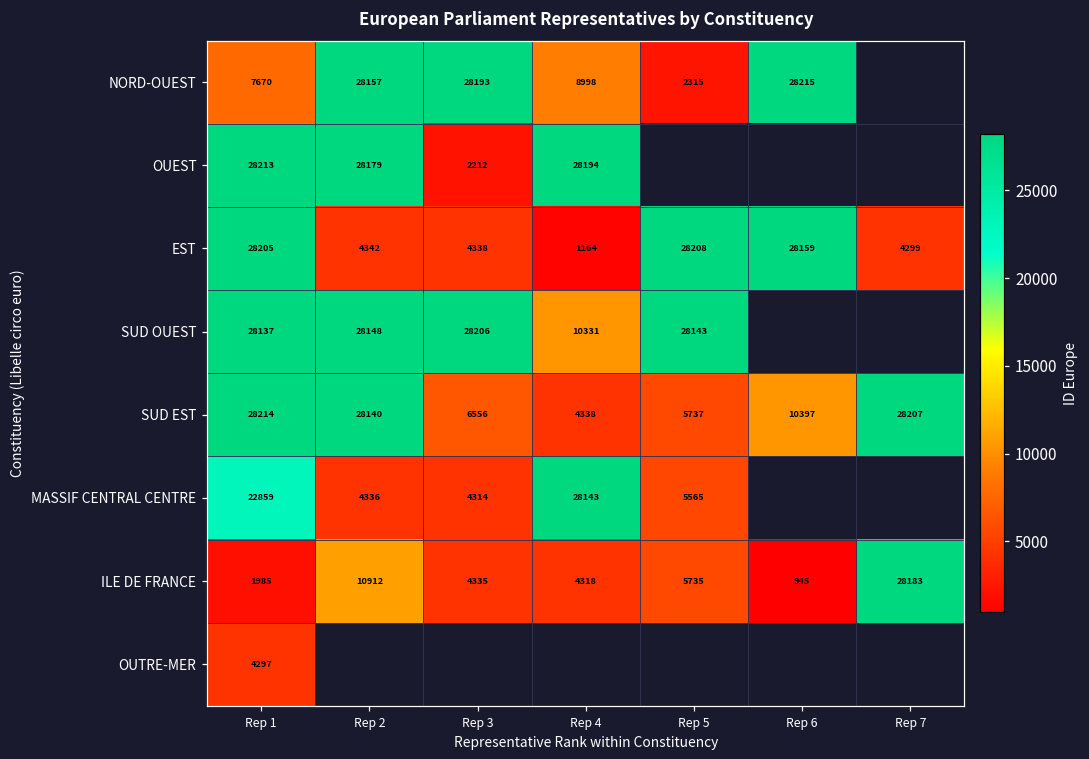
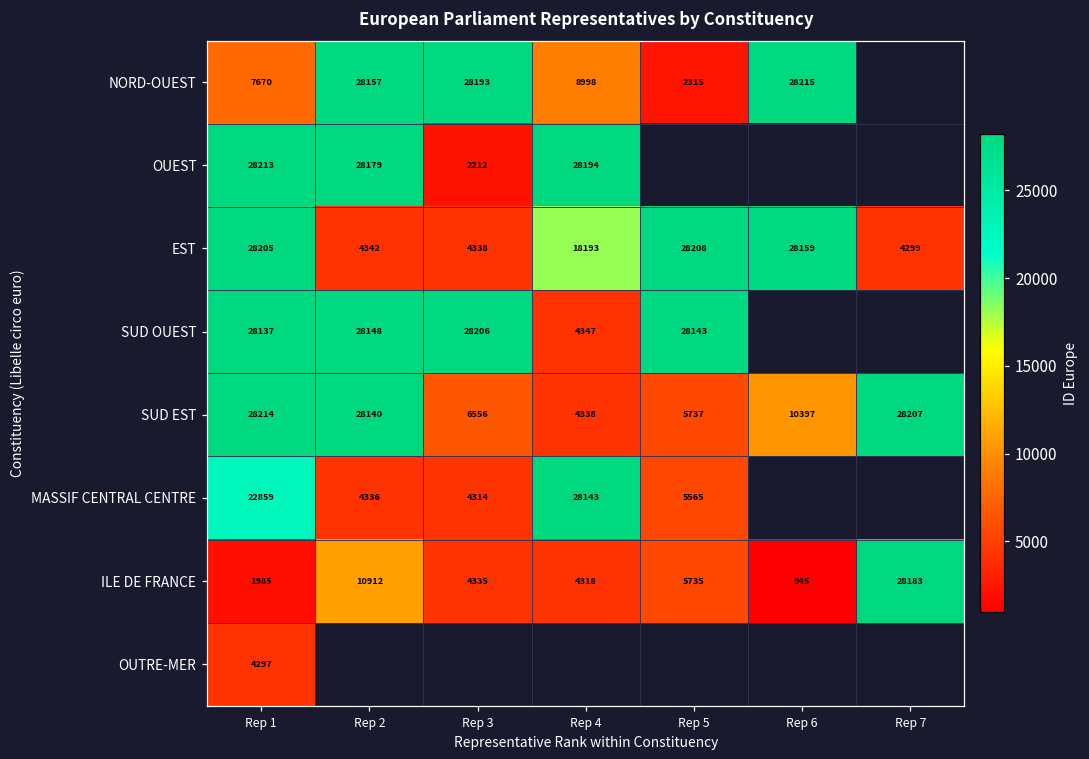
  {
    "NORD-OUEST": {
      "Rep 1": 7670,
      "Rep 2": 28157,
      "Rep 3": 28193,
      "Rep 4": 8998,
      "Rep 5": 2315,
      "Rep 6": 28215
    },
    "OUEST": {
      "Rep 1": 28213,
      "Rep 2": 28179,
      "Rep 3": 2212,
      "Rep 4": 28194
    },
    "EST": {
      "Rep 1": 28205,
      "Rep 2": 4342,
      "Rep 3": 4338,
-     "Rep 4": 1164,
+     "Rep 4": 18193,
      "Rep 5": 28208,
      "Rep 6": 28159,
      "Rep 7": 4299
    },
    "SUD OUEST": {
      "Rep 1": 28137,
      "Rep 2": 28148,
      "Rep 3": 28206,
-     "Rep 4": 10331,
+     "Rep 4": 4347,
      "Rep 5": 28143
    },
    "SUD EST": {
      "Rep 1": 28214,
      "Rep 2": 28140,
      "Rep 3": 6556,
      "Rep 4": 4338,
      "Rep 5": 5737,
      "Rep 6": 10397,
      "Rep 7": 28207
    },
    "MASSIF CENTRAL CENTRE": {
      "Rep 1": 22859,
      "Rep 2": 4336,
      "Rep 3": 4314,
      "Rep 4": 28143,
      "Rep 5": 5565
    },
    "ILE DE FRANCE": {
      "Rep 1": 1985,
      "Rep 2": 10912,
      "Rep 3": 4335,
      "Rep 4": 4318,
      "Rep 5": 5735,
      "Rep 6": 945,
      "Rep 7": 28183
    },
    "OUTRE-MER": {
      "Rep 1": 4297
    }
  }
